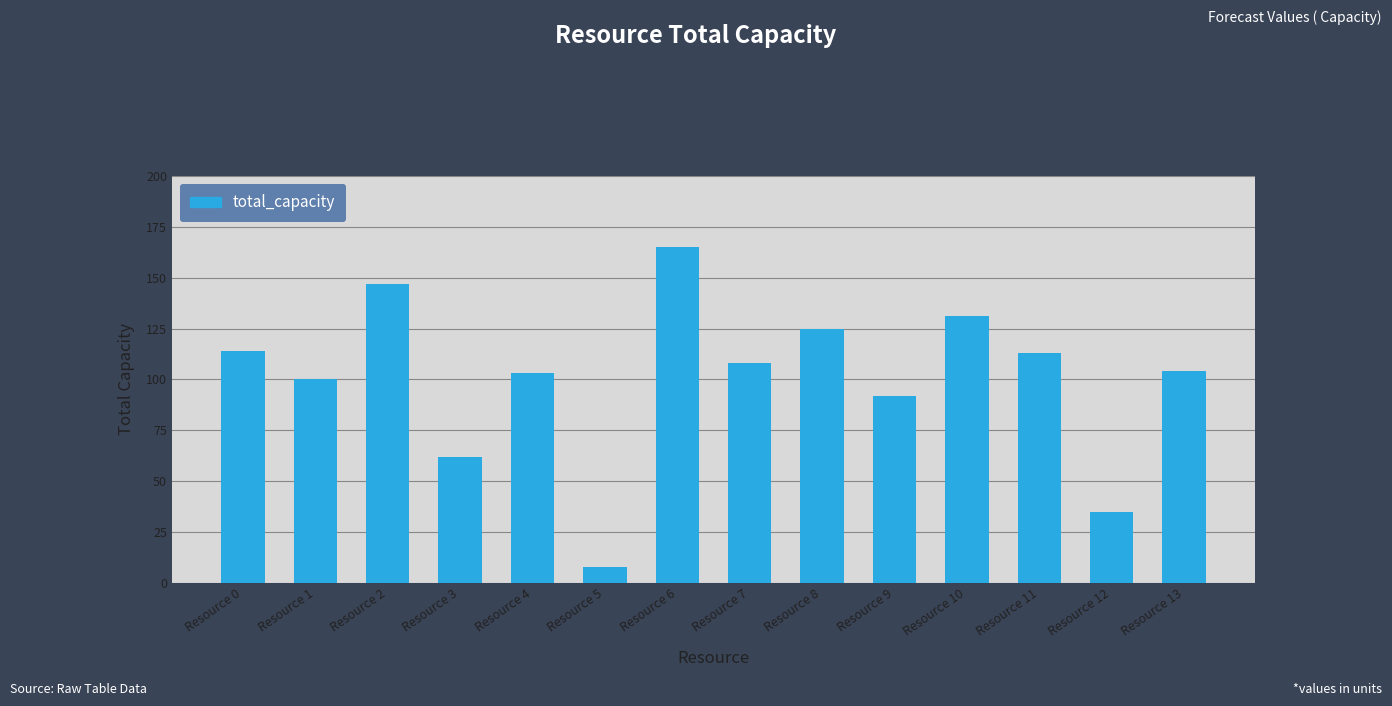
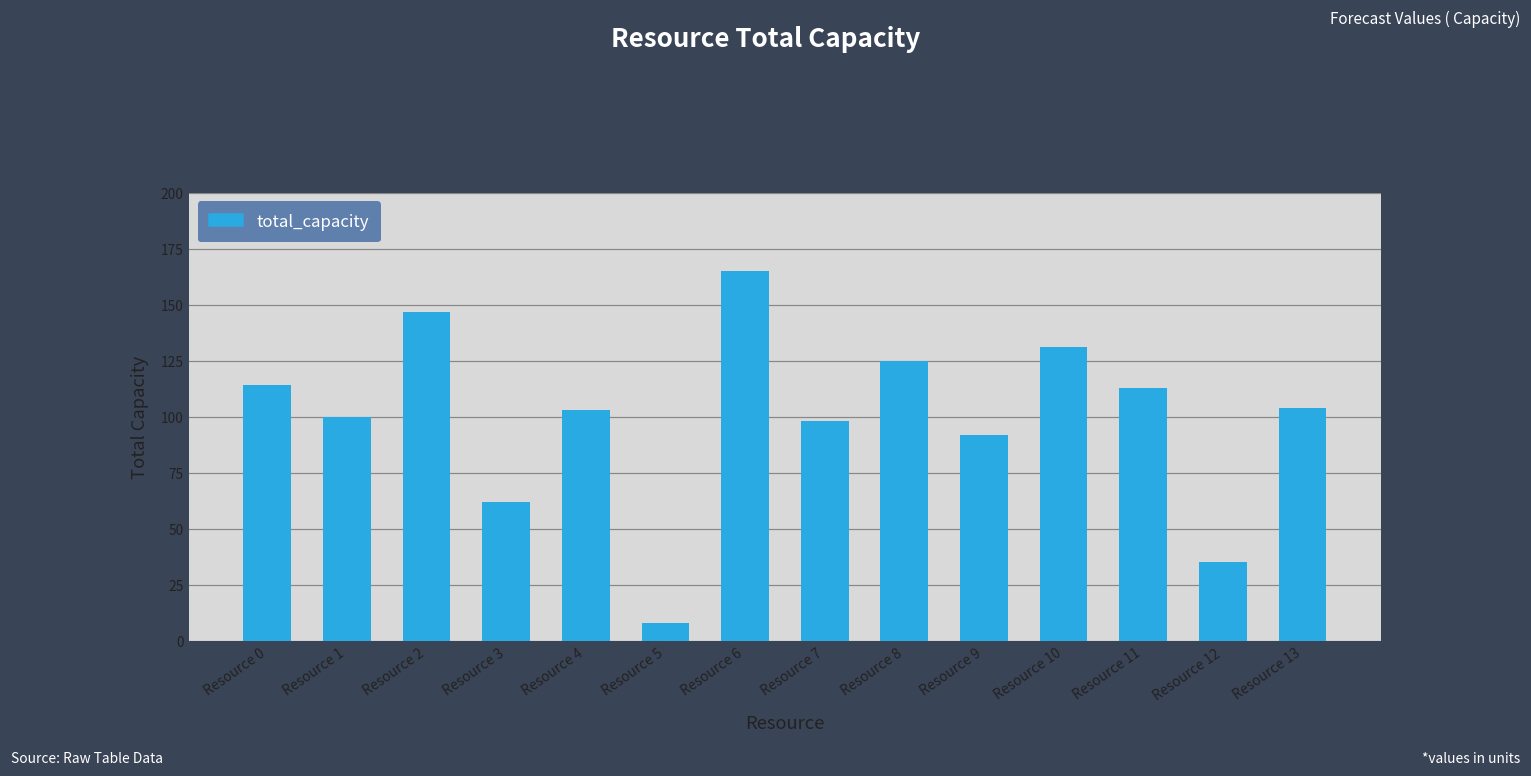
  {
    "Resource 0": 114,
    "Resource 1": 100,
    "Resource 2": 147,
    "Resource 3": 62,
    "Resource 4": 103,
    "Resource 5": 8,
    "Resource 6": 165,
-   "Resource 7": 108,
+   "Resource 7": 98,
    "Resource 8": 125,
    "Resource 9": 92,
    "Resource 10": 131,
    "Resource 11": 113,
    "Resource 12": 35,
    "Resource 13": 104
  }
